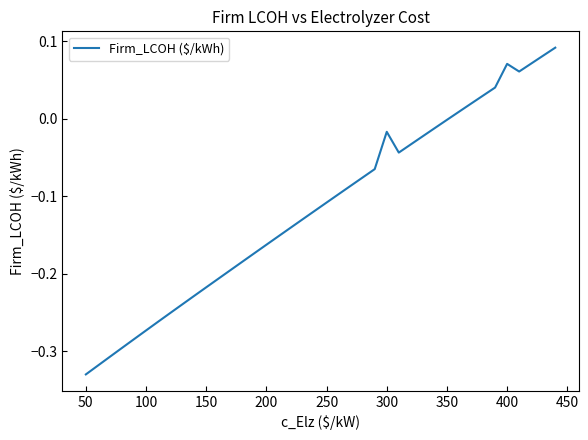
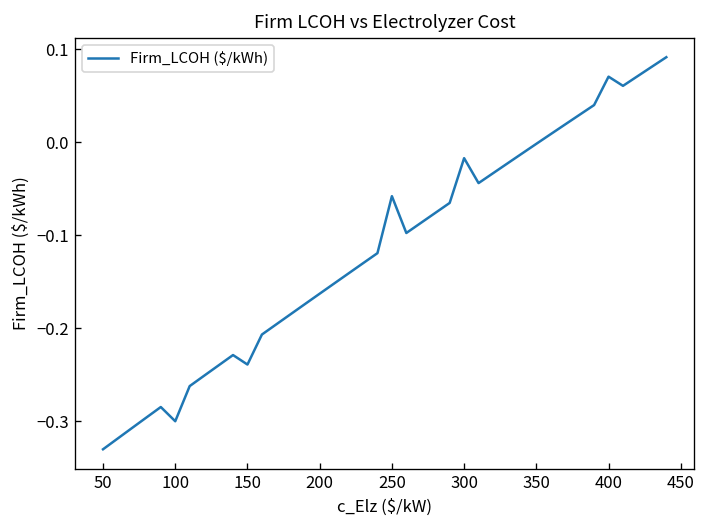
  {
    "50": -0.33,
-   "100": -0.27,
-   "150": -0.22,
+   "100": -0.30,
+   "150": -0.24,
    "200": -0.16,
-   "250": -0.11,
+   "250": -0.06,
    "300": -0.02,
    "350": 0.00,
    "400": 0.07
  }
